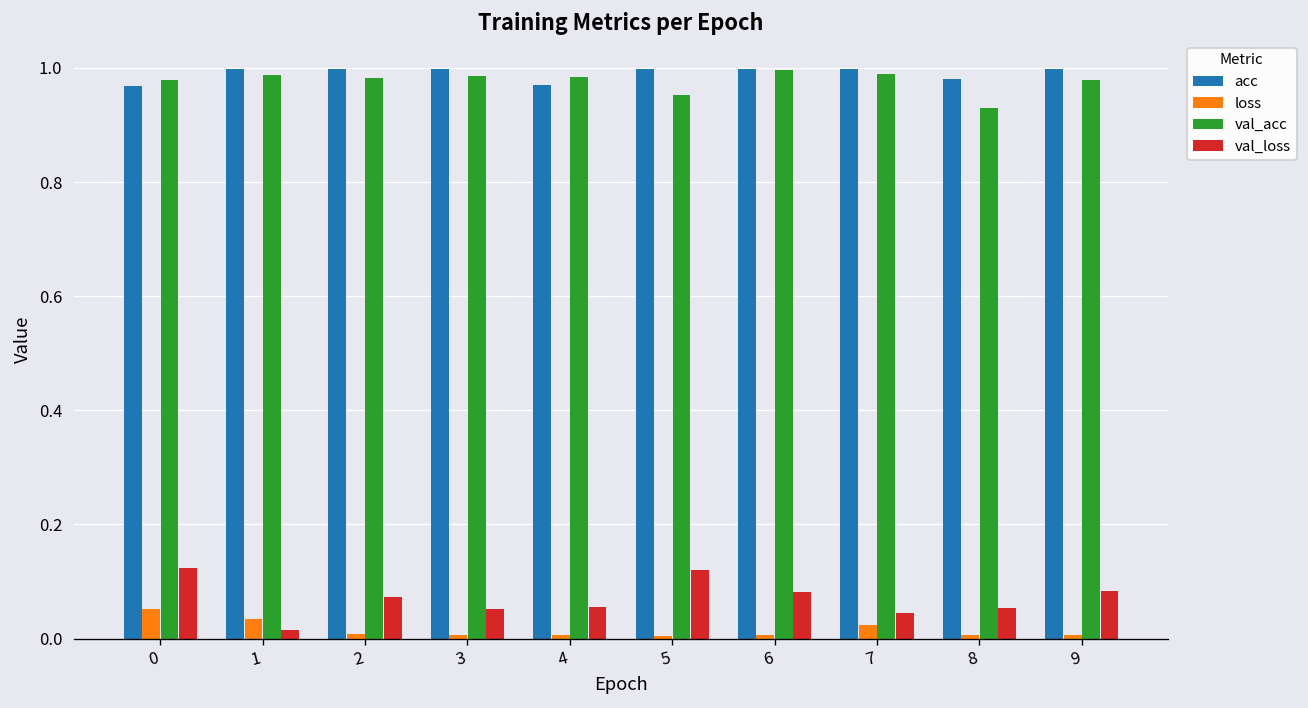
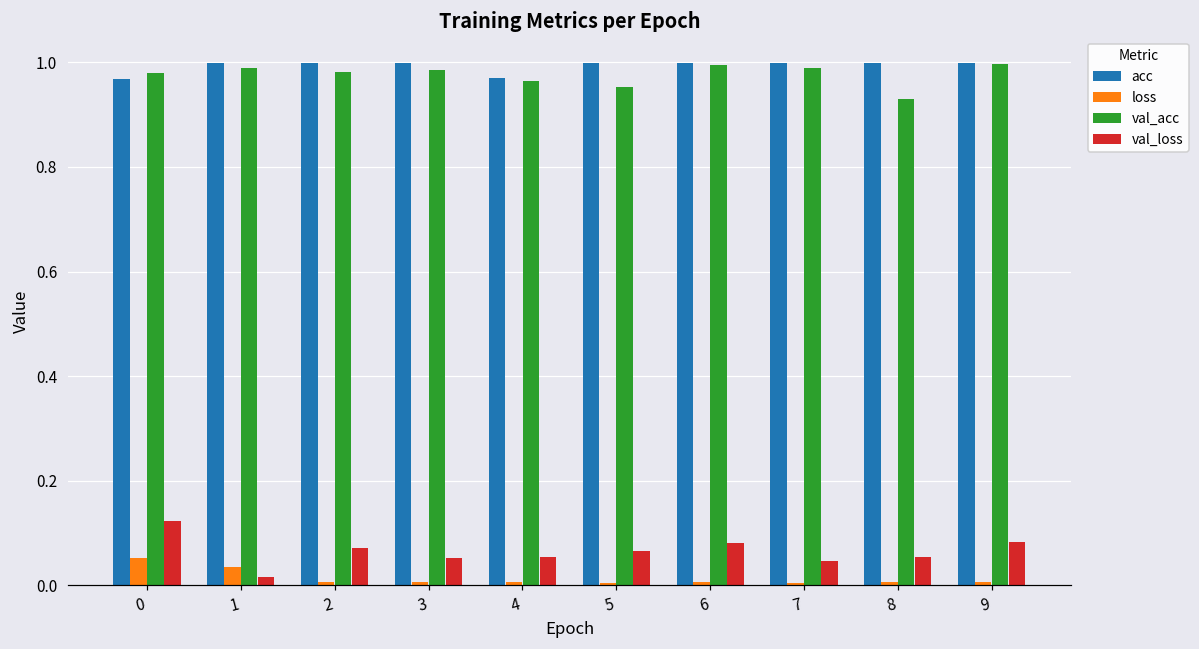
  {
    "acc": {
      "0": 0.97,
      "1": 1.00,
      "2": 1.00,
      "3": 1.00,
      "4": 0.97,
      "5": 1.00,
      "6": 1.00,
      "7": 1.00,
-     "8": 0.98,
+     "8": 1.00,
      "9": 1.00
    },
    "loss": {
      "0": 0.05,
      "1": 0.04,
      "2": 0.01,
      "3": 0.01,
      "4": 0.01,
      "6": 0.01,
-     "7": 0.02,
+     "7": 0.00,
      "8": 0.01,
      "9": 0.01
    },
    "val_acc": {
      "0": 0.98,
      "1": 0.99,
      "2": 0.98,
      "3": 0.99,
-     "4": 0.98,
+     "4": 0.96,
      "5": 0.95,
      "6": 1.00,
      "7": 0.99,
      "8": 0.93,
-     "9": 0.98
+     "9": 1.00
    },
    "val_loss": {
      "0": 0.12,
      "1": 0.02,
      "2": 0.07,
      "3": 0.05,
      "4": 0.06,
-     "5": 0.12,
+     "5": 0.07,
      "6": 0.08,
      "7": 0.05,
      "8": 0.05,
      "9": 0.08
    }
  }
